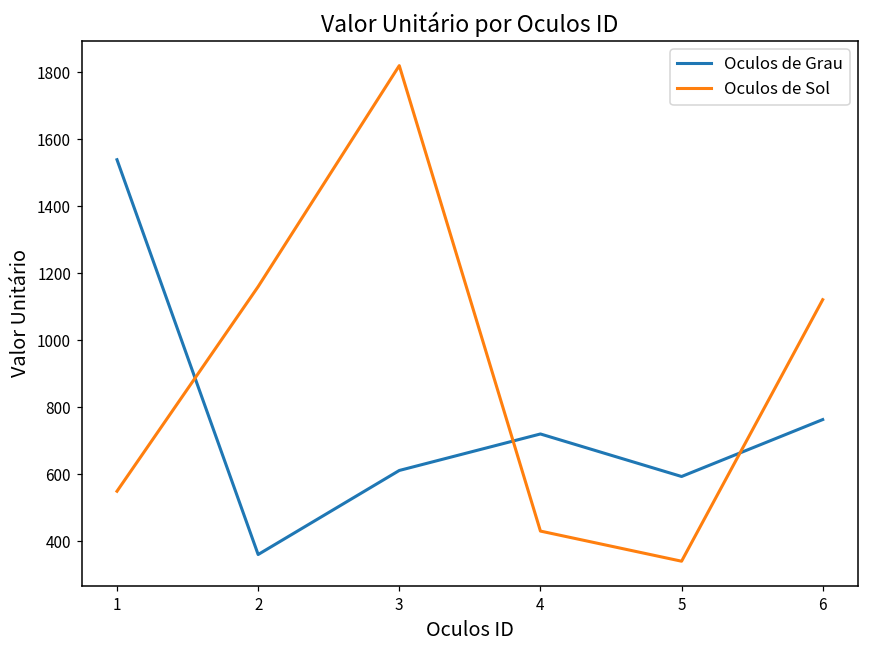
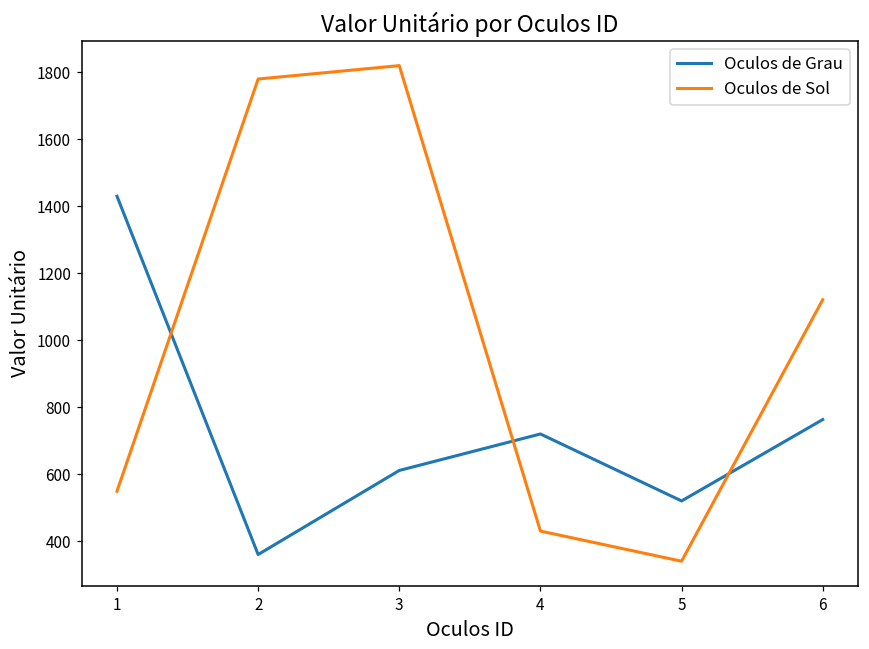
  {
    "Oculos de Grau": {
-     "1": 1540,
+     "1": 1430,
      "2": 360,
      "3": 610,
      "4": 720,
-     "5": 590,
+     "5": 520,
      "6": 760
    },
    "Oculos de Sol": {
      "1": 550,
-     "2": 1160,
+     "2": 1780,
      "3": 1820,
      "4": 430,
      "5": 340,
      "6": 1120
    }
  }
